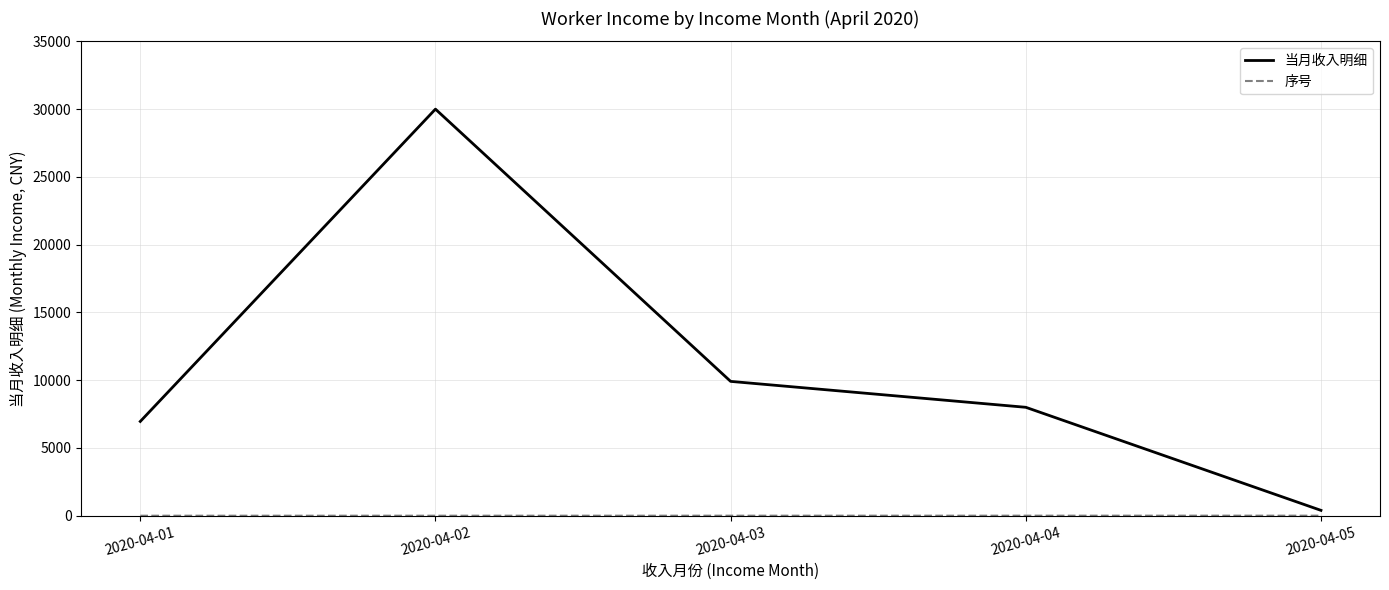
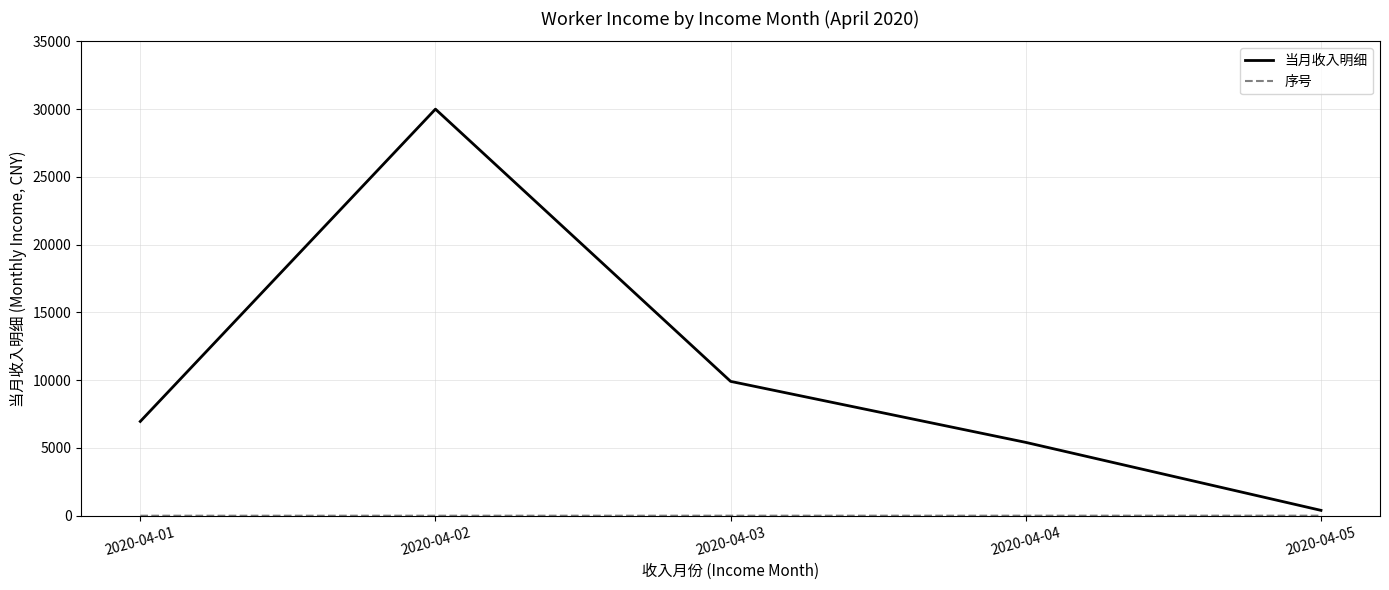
  {
    "当月收入明细": {
      "2020-04-01": 7000,
      "2020-04-02": 30000,
      "2020-04-03": 9900,
-     "2020-04-04": 8000,
+     "2020-04-04": 5400,
      "2020-04-05": 400
    },
    "序号": {
      "2020-04-01": 0,
      "2020-04-02": 0,
      "2020-04-03": 0,
      "2020-04-04": 0,
      "2020-04-05": 0
    }
  }
